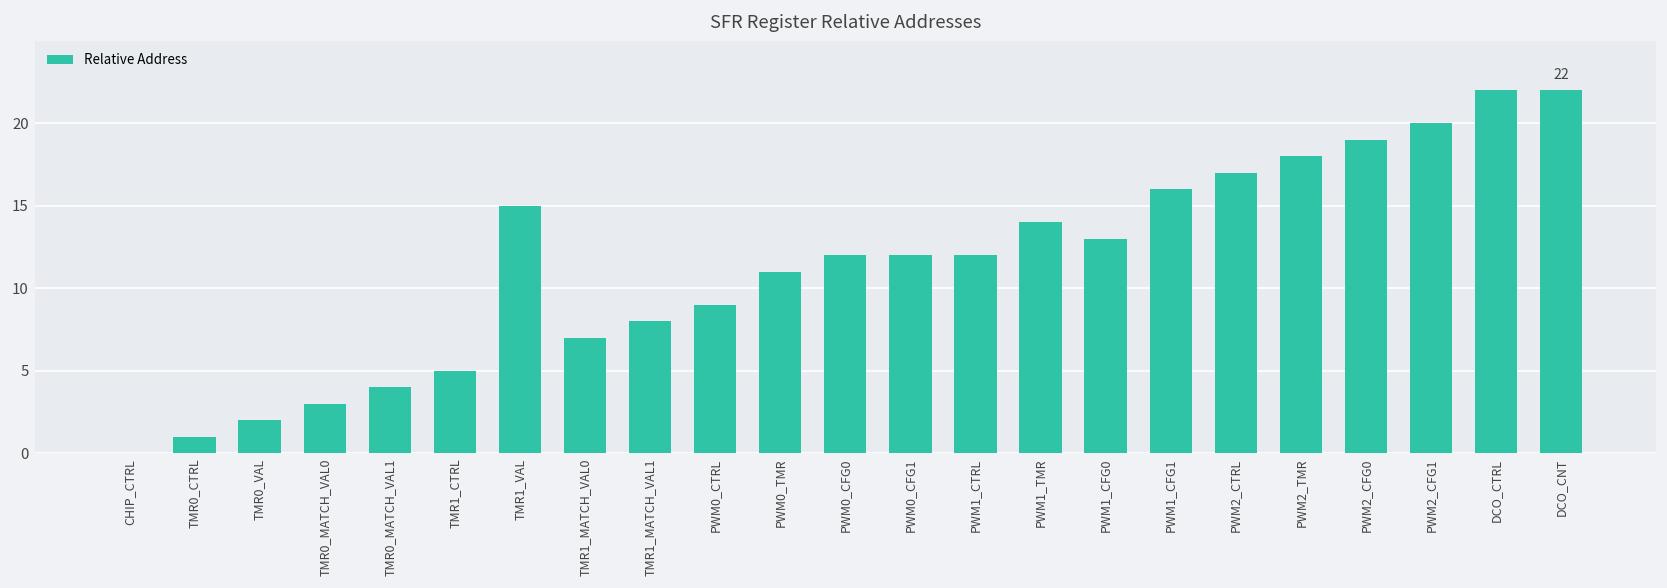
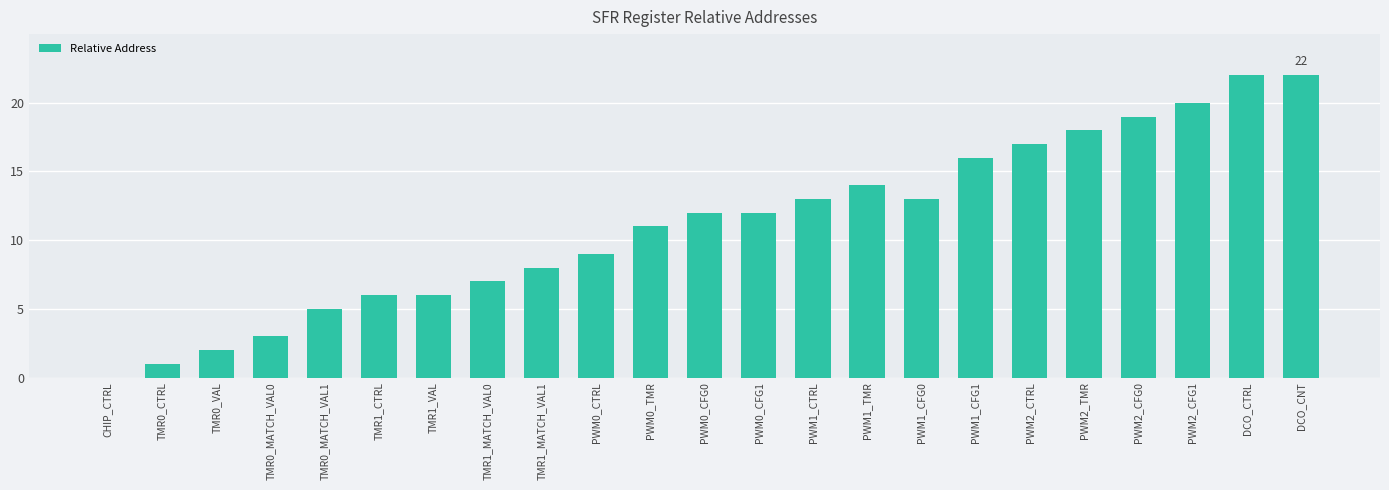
  {
    "CHIP_CTRL": 0,
    "TMR0_CTRL": 1,
    "TMR0_VAL": 2,
    "TMR0_MATCH_VAL0": 3,
-   "TMR0_MATCH_VAL1": 4,
-   "TMR1_CTRL": 5,
-   "TMR1_VAL": 15,
+   "TMR0_MATCH_VAL1": 5,
+   "TMR1_CTRL": 6,
+   "TMR1_VAL": 6,
    "TMR1_MATCH_VAL0": 7,
    "TMR1_MATCH_VAL1": 8,
    "PWM0_CTRL": 9,
    "PWM0_TMR": 11,
    "PWM0_CFG0": 12,
    "PWM0_CFG1": 12,
-   "PWM1_CTRL": 12,
+   "PWM1_CTRL": 13,
    "PWM1_TMR": 14,
    "PWM1_CFG0": 13,
    "PWM1_CFG1": 16,
    "PWM2_CTRL": 17,
    "PWM2_TMR": 18,
    "PWM2_CFG0": 19,
    "PWM2_CFG1": 20,
    "DCO_CTRL": 22
  }
